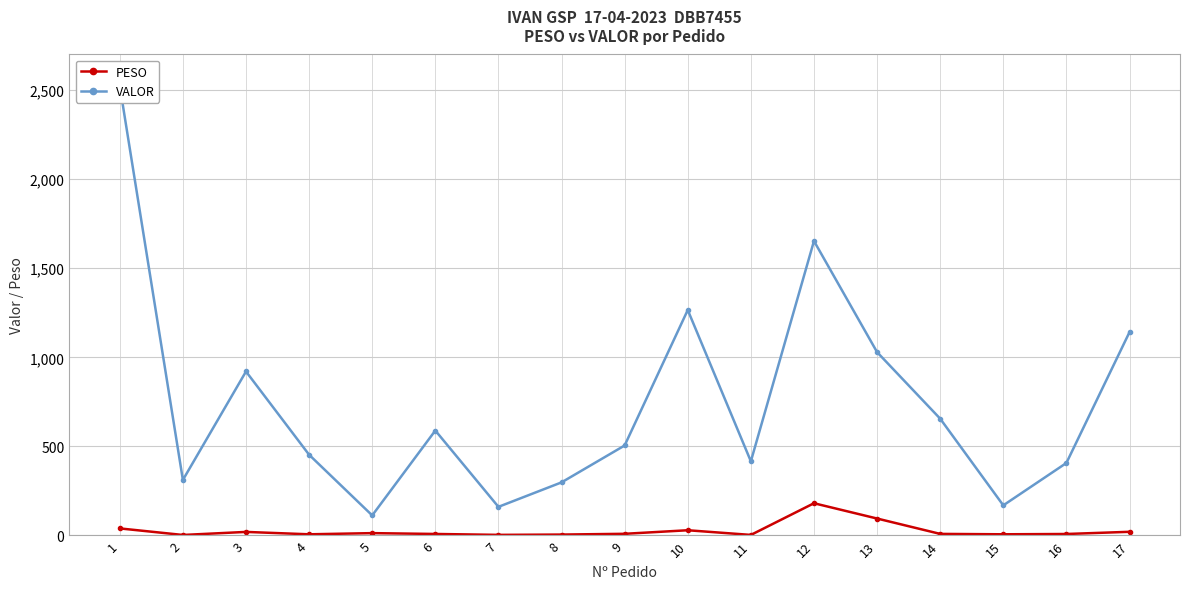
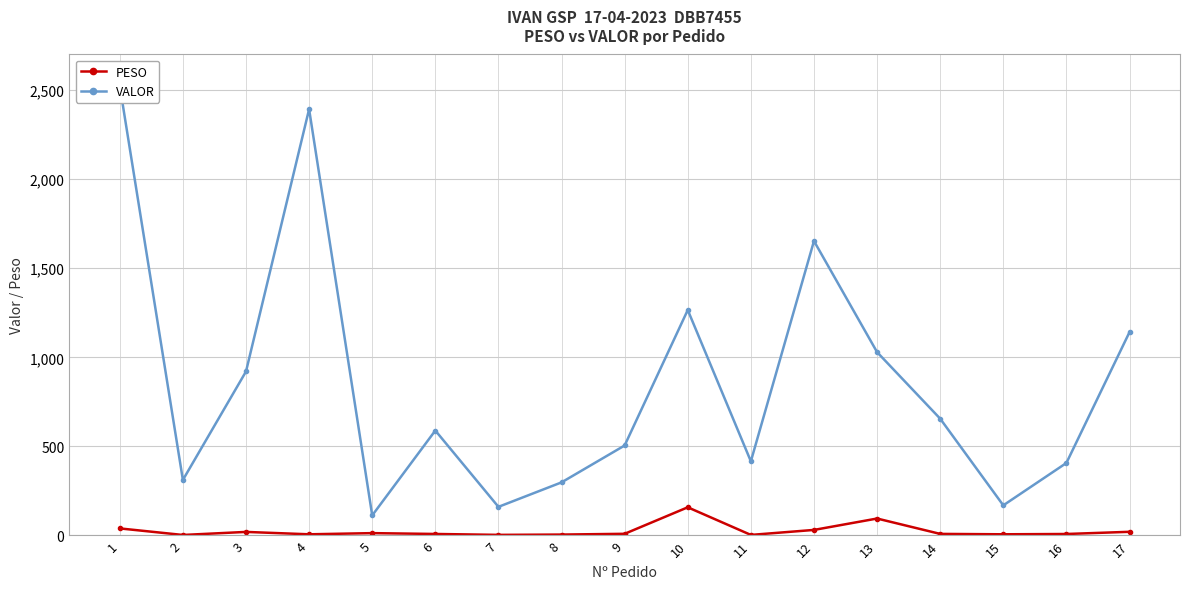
  {
    "PESO": {
      "1": "40",
      "2": "0",
      "3": "20",
      "4": "10",
      "5": "10",
      "6": "10",
      "7": "0",
      "8": "10",
      "9": "10",
-     "10": "30",
+     "10": "160",
      "11": "0",
-     "12": "180",
+     "12": "30",
      "13": "100",
      "14": "10",
      "15": "10",
      "16": "10",
      "17": "20"
    },
    "VALOR": {
      "2": "310",
      "3": "920",
-     "4": "450",
+     "4": "2,390",
      "5": "110",
      "6": "590",
      "7": "160",
      "8": "300",
      "9": "510",
      "10": "1,270",
      "11": "420",
      "12": "1,650",
      "13": "1,030",
      "14": "660",
      "15": "170",
      "16": "410",
      "17": "1,140"
    }
  }
